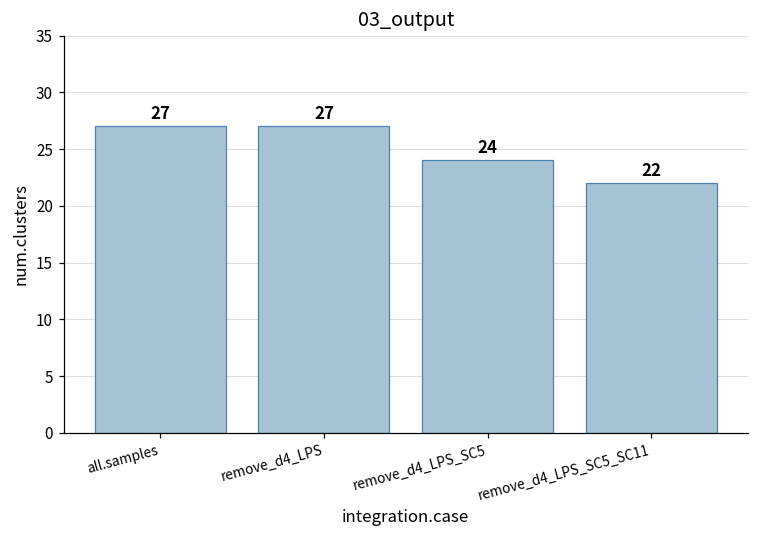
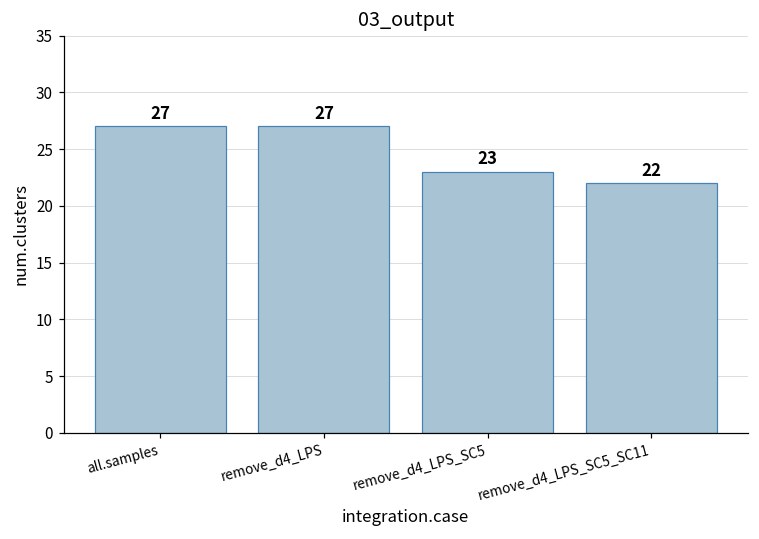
  {
    "all.samples": 27,
    "remove_d4_LPS": 27,
-   "remove_d4_LPS_SC5": 24,
+   "remove_d4_LPS_SC5": 23,
    "remove_d4_LPS_SC5_SC11": 22
  }
